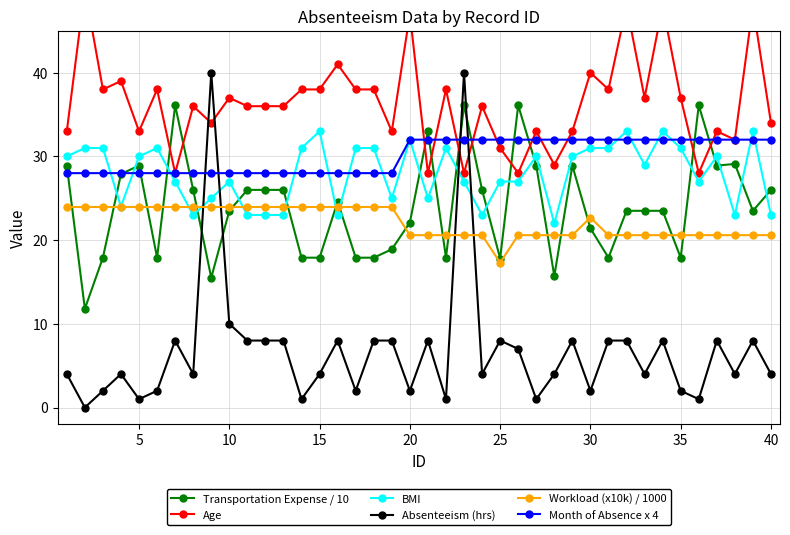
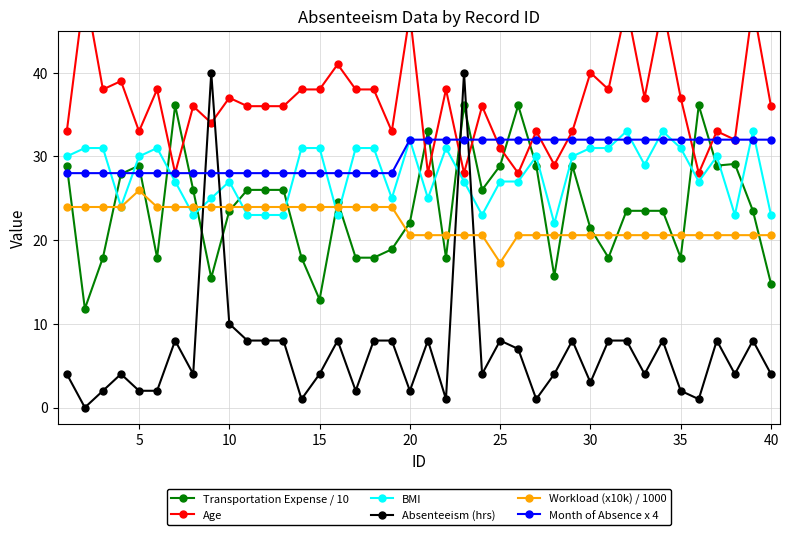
  {
    "Transportation Expense / 10": {
      "5": 29,
      "10": 24,
-     "15": 18,
+     "15": 13,
      "20": 22,
-     "25": 18,
+     "25": 29,
      "30": 21,
      "35": 18,
-     "40": 26
+     "40": 15
    },
    "Age": {
      "5": 33,
      "10": 37,
      "15": 38,
      "25": 31,
      "30": 40,
      "35": 37,
-     "40": 34
+     "40": 36
    },
    "BMI": {
      "5": 30,
      "10": 27,
-     "15": 33,
+     "15": 31,
      "25": 27,
      "30": 31,
      "35": 31,
      "40": 23
    },
    "Absenteeism (hrs)": {
-     "5": 1,
+     "5": 2,
      "10": 10,
      "15": 4,
      "20": 2,
      "25": 8,
-     "30": 2,
+     "30": 3,
      "35": 2,
      "40": 4
    },
    "Workload (x10k) / 1000": {
-     "5": 24,
+     "5": 26,
      "10": 24,
      "15": 24,
      "20": 21,
      "25": 17,
-     "30": 23,
+     "30": 21,
      "35": 21,
      "40": 21
    },
    "Month of Absence x 4": {
      "5": 28,
      "10": 28,
      "15": 28,
      "25": 32,
      "30": 32,
      "35": 32,
      "40": 32
    }
  }
